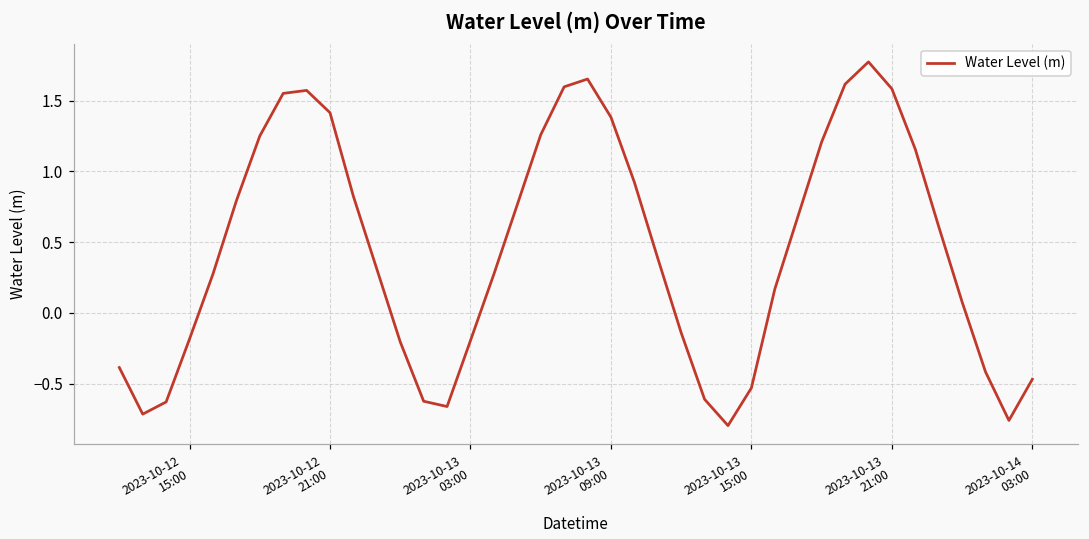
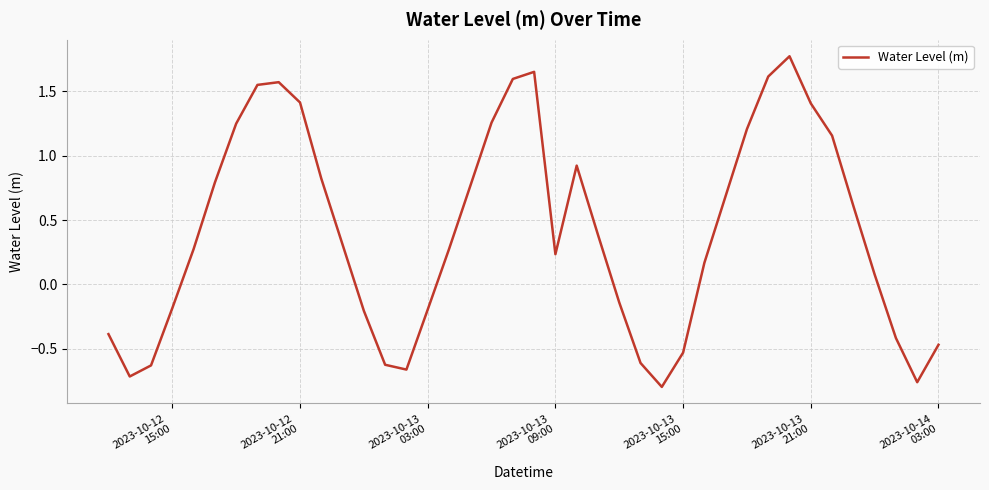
  {
    "2023-10-12 15:00": -0.18,
    "2023-10-12 21:00": 1.41,
    "2023-10-13 03:00": -0.20,
-   "2023-10-13 09:00": 1.38,
+   "2023-10-13 09:00": 0.23,
    "2023-10-13 15:00": -0.53,
-   "2023-10-13 21:00": 1.58,
+   "2023-10-13 21:00": 1.41,
    "2023-10-14 03:00": -0.47
  }
